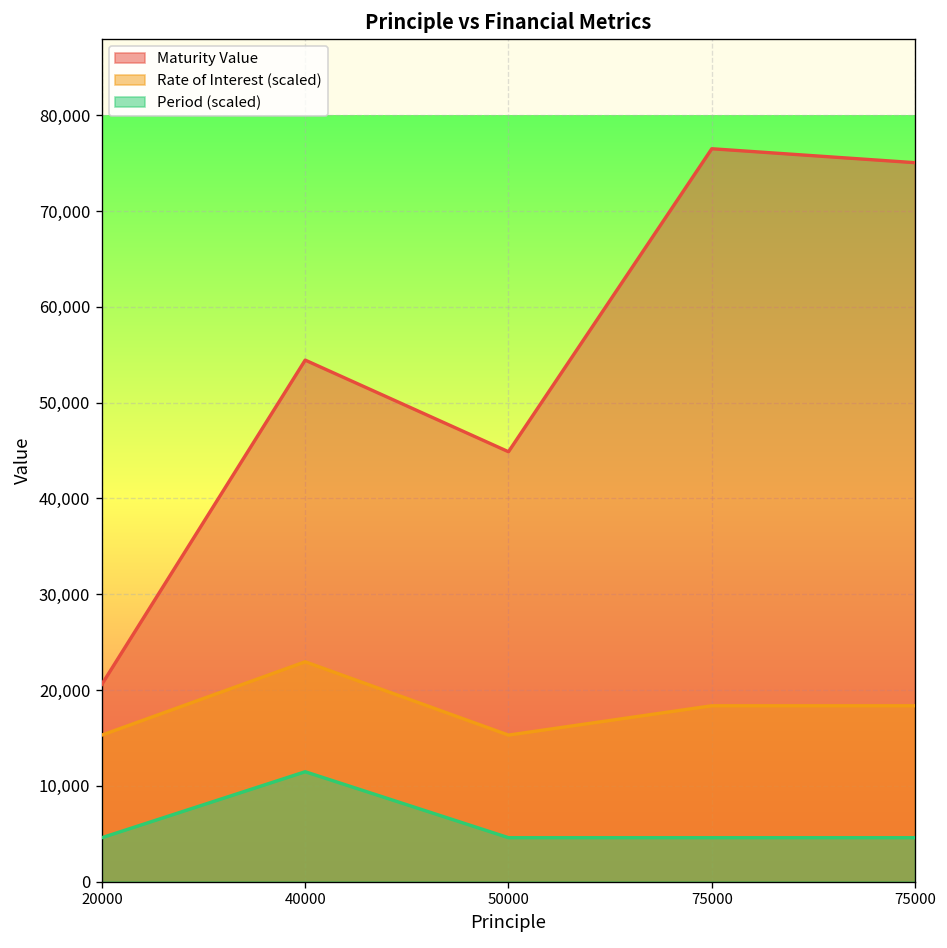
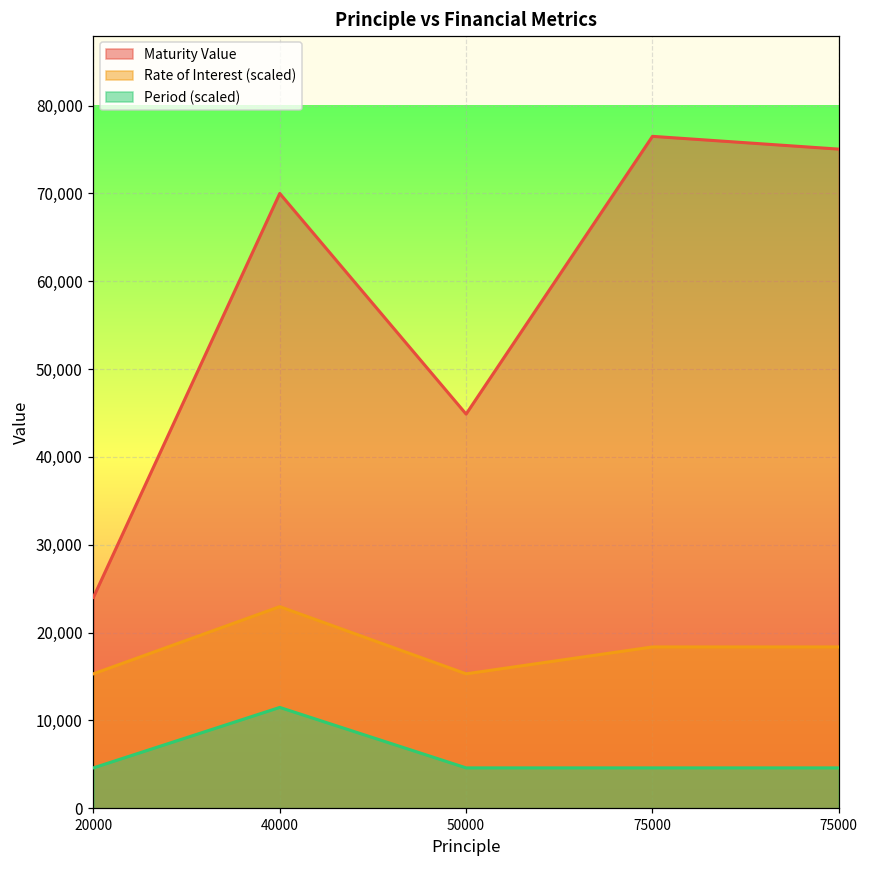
  {
    "Maturity Value": {
-     "20000": "21,000",
-     "40000": "54,000",
+     "20000": "24,000",
+     "40000": "70,000",
      "50000": "45,000"
    },
    "Rate of Interest (scaled)": {
      "20000": "15,000",
      "40000": "23,000",
      "50000": "15,000"
    },
    "Period (scaled)": {
      "20000": "5,000",
      "40000": "11,000",
      "50000": "5,000"
    }
  }
